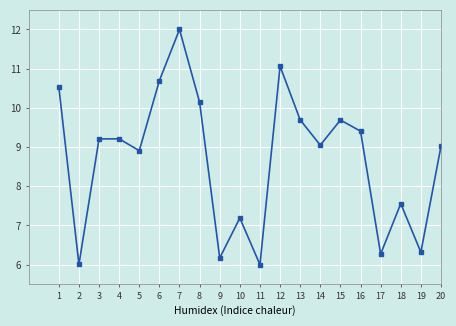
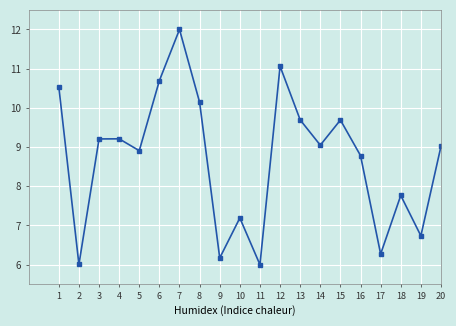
  {
    "1": 10.5,
    "2": 6.0,
    "3": 9.2,
    "4": 9.2,
    "5": 8.9,
    "6": 10.7,
    "7": 12.0,
    "8": 10.1,
    "9": 6.2,
    "10": 7.2,
    "11": 6.0,
    "12": 11.1,
    "13": 9.7,
    "14": 9.0,
    "15": 9.7,
-   "16": 9.4,
+   "16": 8.8,
    "17": 6.3,
-   "18": 7.6,
-   "19": 6.3,
+   "18": 7.8,
+   "19": 6.7,
    "20": 9.0
  }
